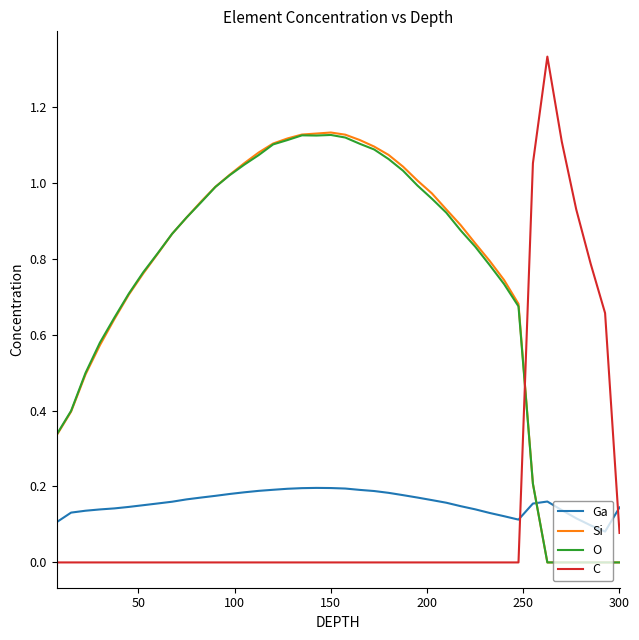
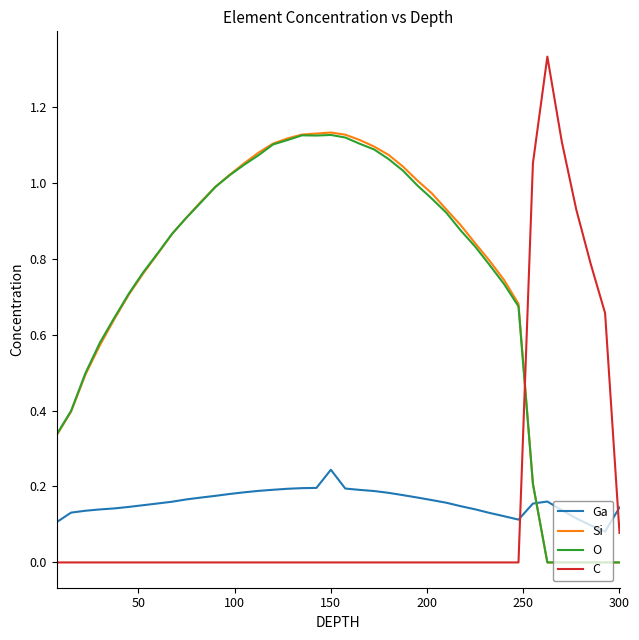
  {
    "Ga": {
-     "150": 0.20,
+     "150": 0.24,
      "300": 0.14
    },
    "C": {
      "150": 0.00,
      "300": 0.08
    }
  }
